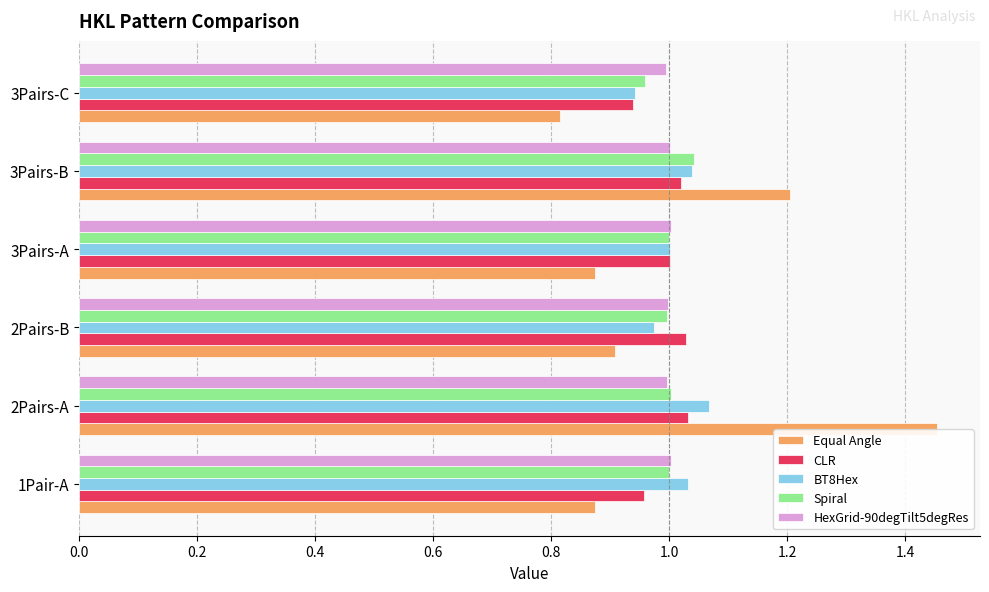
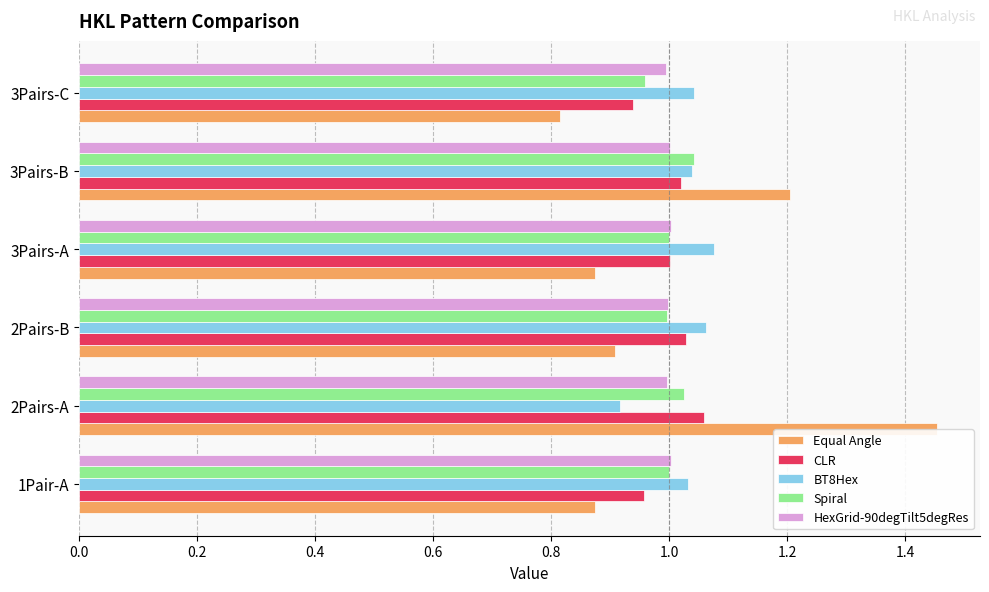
  {
    "Equal Angle": {
      "3Pairs-C": 0.81,
      "3Pairs-B": 1.21,
      "3Pairs-A": 0.87,
      "2Pairs-B": 0.91,
      "2Pairs-A": 1.45,
      "1Pair-A": 0.87
    },
    "CLR": {
      "3Pairs-C": 0.94,
      "3Pairs-B": 1.02,
      "3Pairs-A": 1.00,
      "2Pairs-B": 1.03,
-     "2Pairs-A": 1.03,
+     "2Pairs-A": 1.06,
      "1Pair-A": 0.96
    },
    "BT8Hex": {
-     "3Pairs-C": 0.94,
+     "3Pairs-C": 1.04,
      "3Pairs-B": 1.04,
-     "3Pairs-A": 1.00,
-     "2Pairs-B": 0.97,
-     "2Pairs-A": 1.07,
+     "3Pairs-A": 1.08,
+     "2Pairs-B": 1.06,
+     "2Pairs-A": 0.92,
      "1Pair-A": 1.03
    },
    "Spiral": {
      "3Pairs-C": 0.96,
      "3Pairs-B": 1.04,
      "3Pairs-A": 1.00,
      "2Pairs-B": 1.00,
-     "2Pairs-A": 1.00,
+     "2Pairs-A": 1.02,
      "1Pair-A": 1.00
    },
    "HexGrid-90degTilt5degRes": {
      "3Pairs-C": 0.99,
      "3Pairs-B": 1.00,
      "3Pairs-A": 1.00,
      "2Pairs-B": 1.00,
      "2Pairs-A": 1.00,
      "1Pair-A": 1.00
    }
  }
